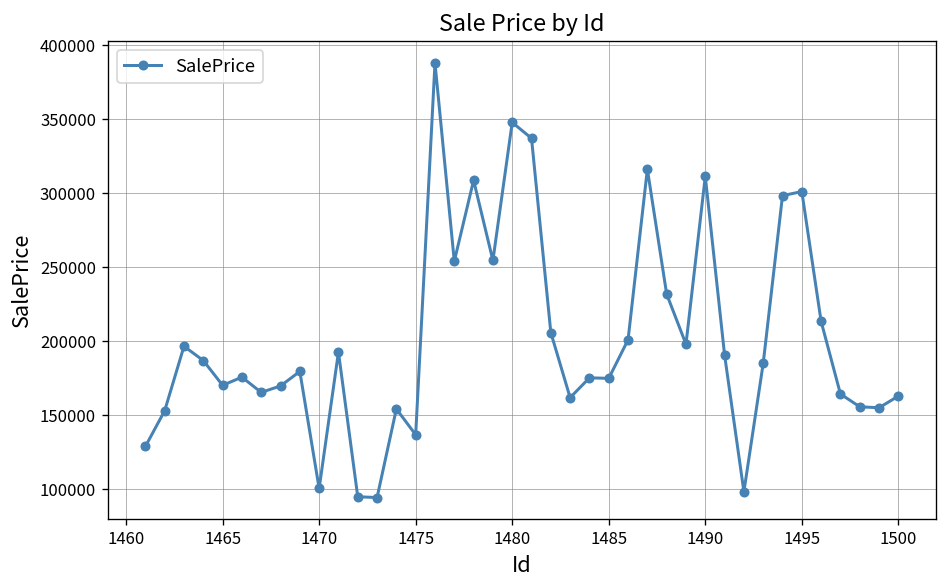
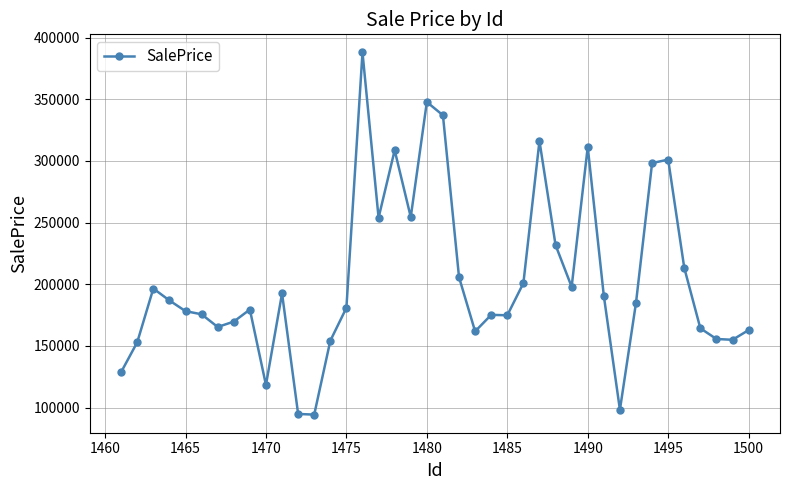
  {
-   "1465": 170000,
-   "1470": 100000,
-   "1475": 137000,
+   "1465": 178000,
+   "1470": 118000,
+   "1475": 181000,
    "1480": 348000,
    "1485": 175000,
    "1490": 311000,
    "1495": 301000,
    "1500": 163000
  }
